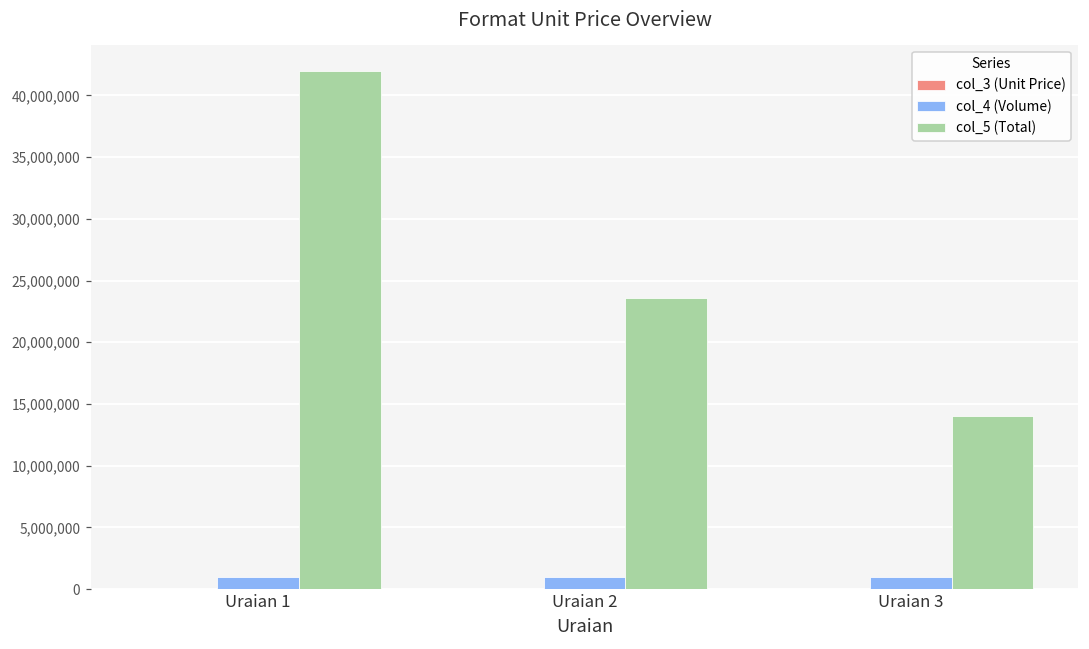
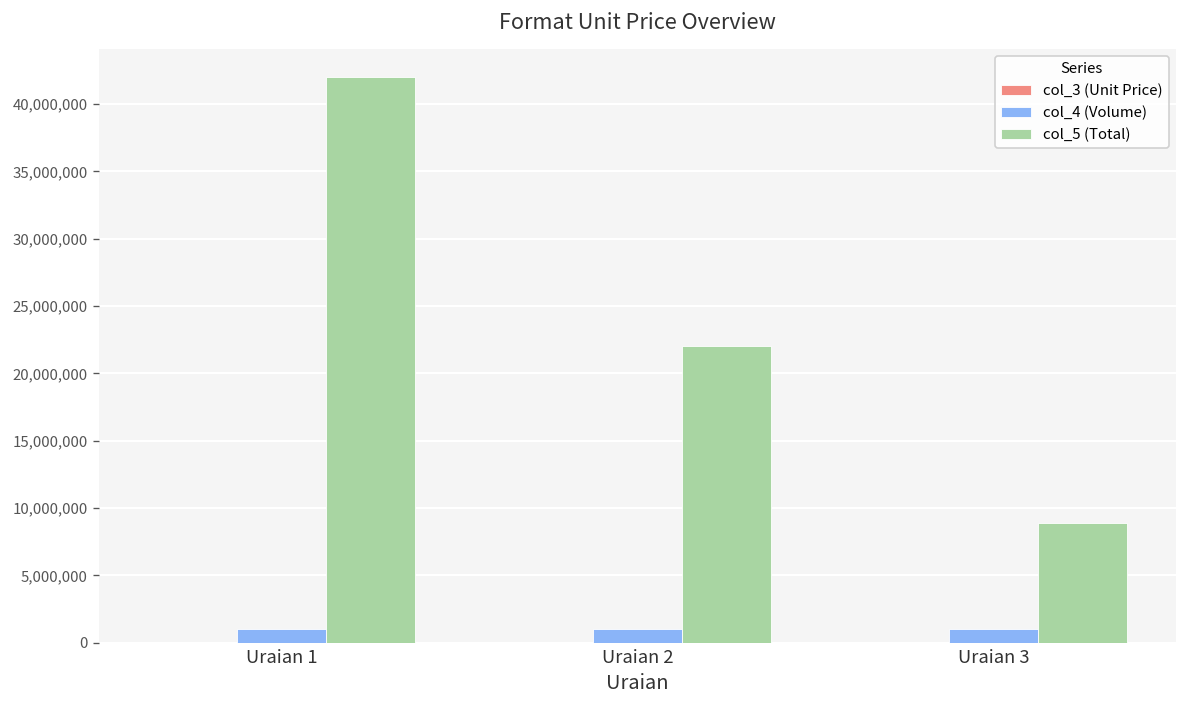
  {
    "col_4 (Volume)": {
      "Uraian 1": "1,000,000",
      "Uraian 2": "1,000,000",
      "Uraian 3": "1,000,000"
    },
    "col_5 (Total)": {
      "Uraian 1": "42,000,000",
-     "Uraian 2": "23,600,000",
-     "Uraian 3": "14,000,000"
+     "Uraian 2": "22,000,000",
+     "Uraian 3": "8,900,000"
    }
  }
